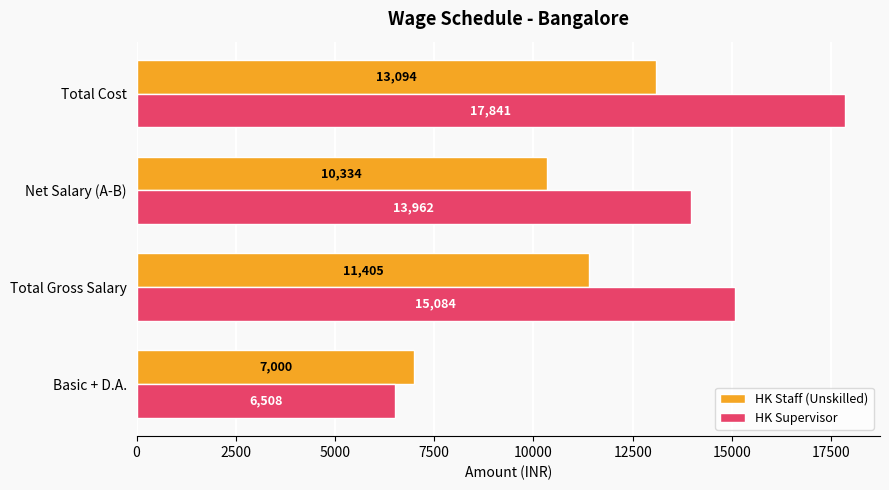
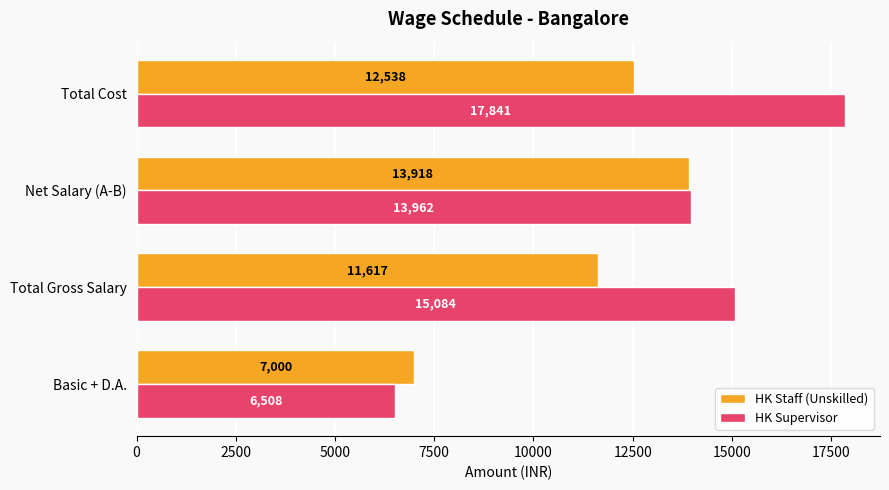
  {
    "HK Staff (Unskilled)": {
-     "Total Cost": "13,094",
-     "Net Salary (A-B)": "10,334",
-     "Total Gross Salary": "11,405",
+     "Total Cost": "12,538",
+     "Net Salary (A-B)": "13,918",
+     "Total Gross Salary": "11,617",
      "Basic + D.A.": "7,000"
    },
    "HK Supervisor": {
      "Total Cost": "17,841",
      "Net Salary (A-B)": "13,962",
      "Total Gross Salary": "15,084",
      "Basic + D.A.": "6,508"
    }
  }
